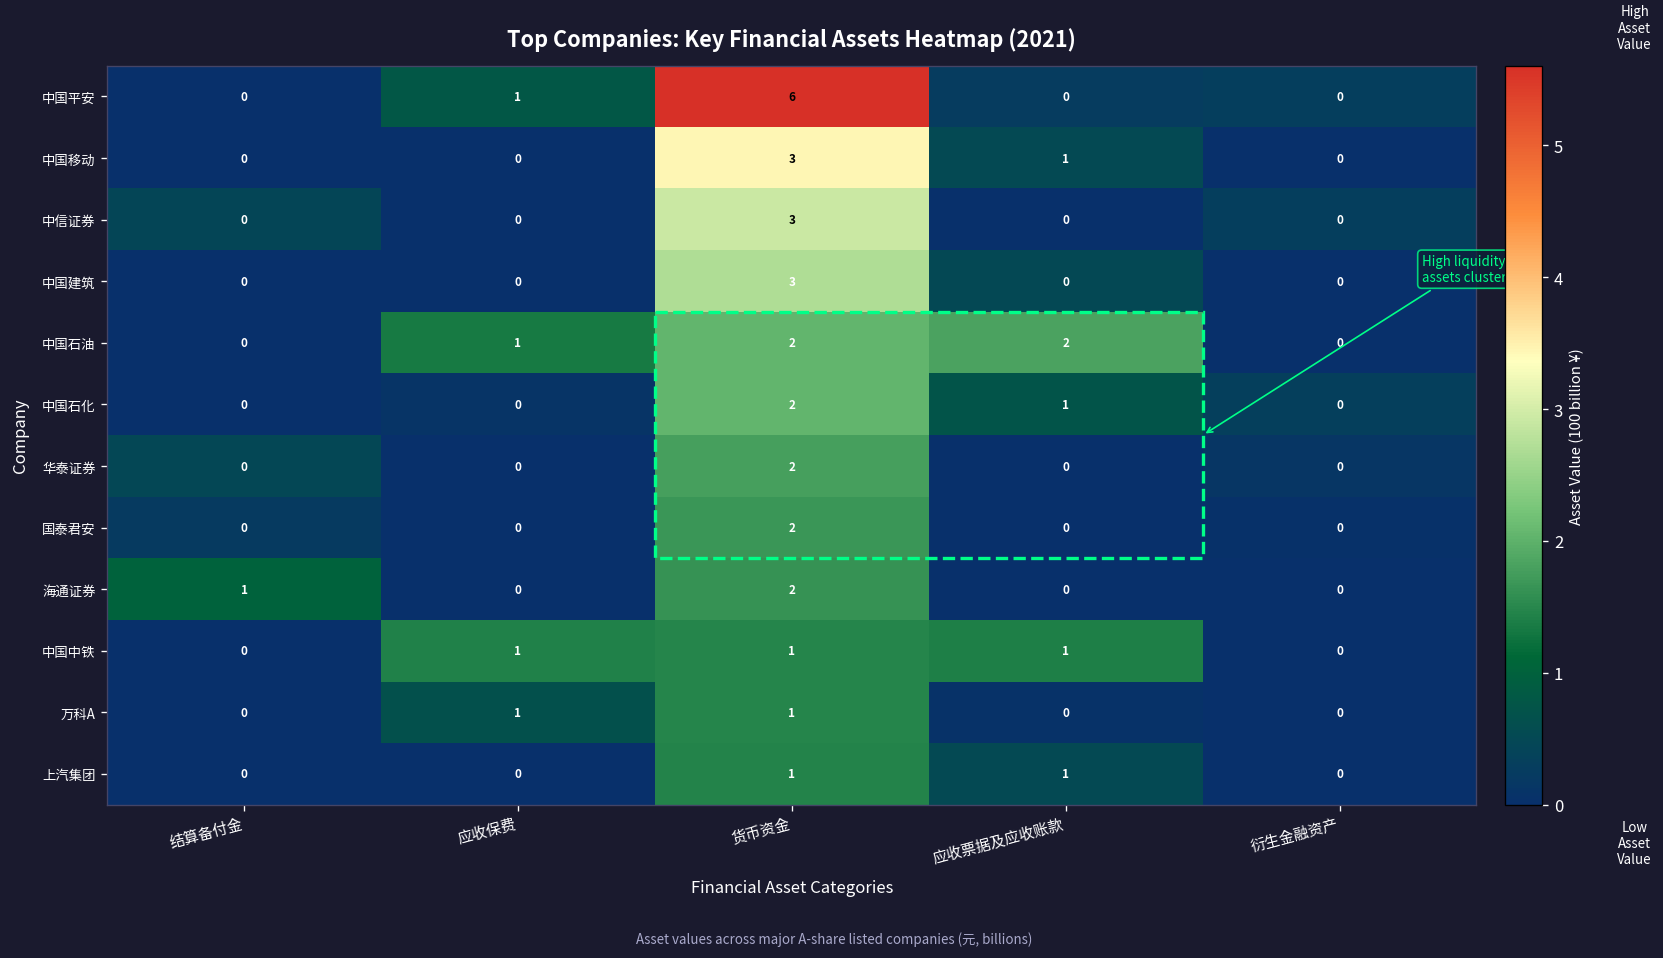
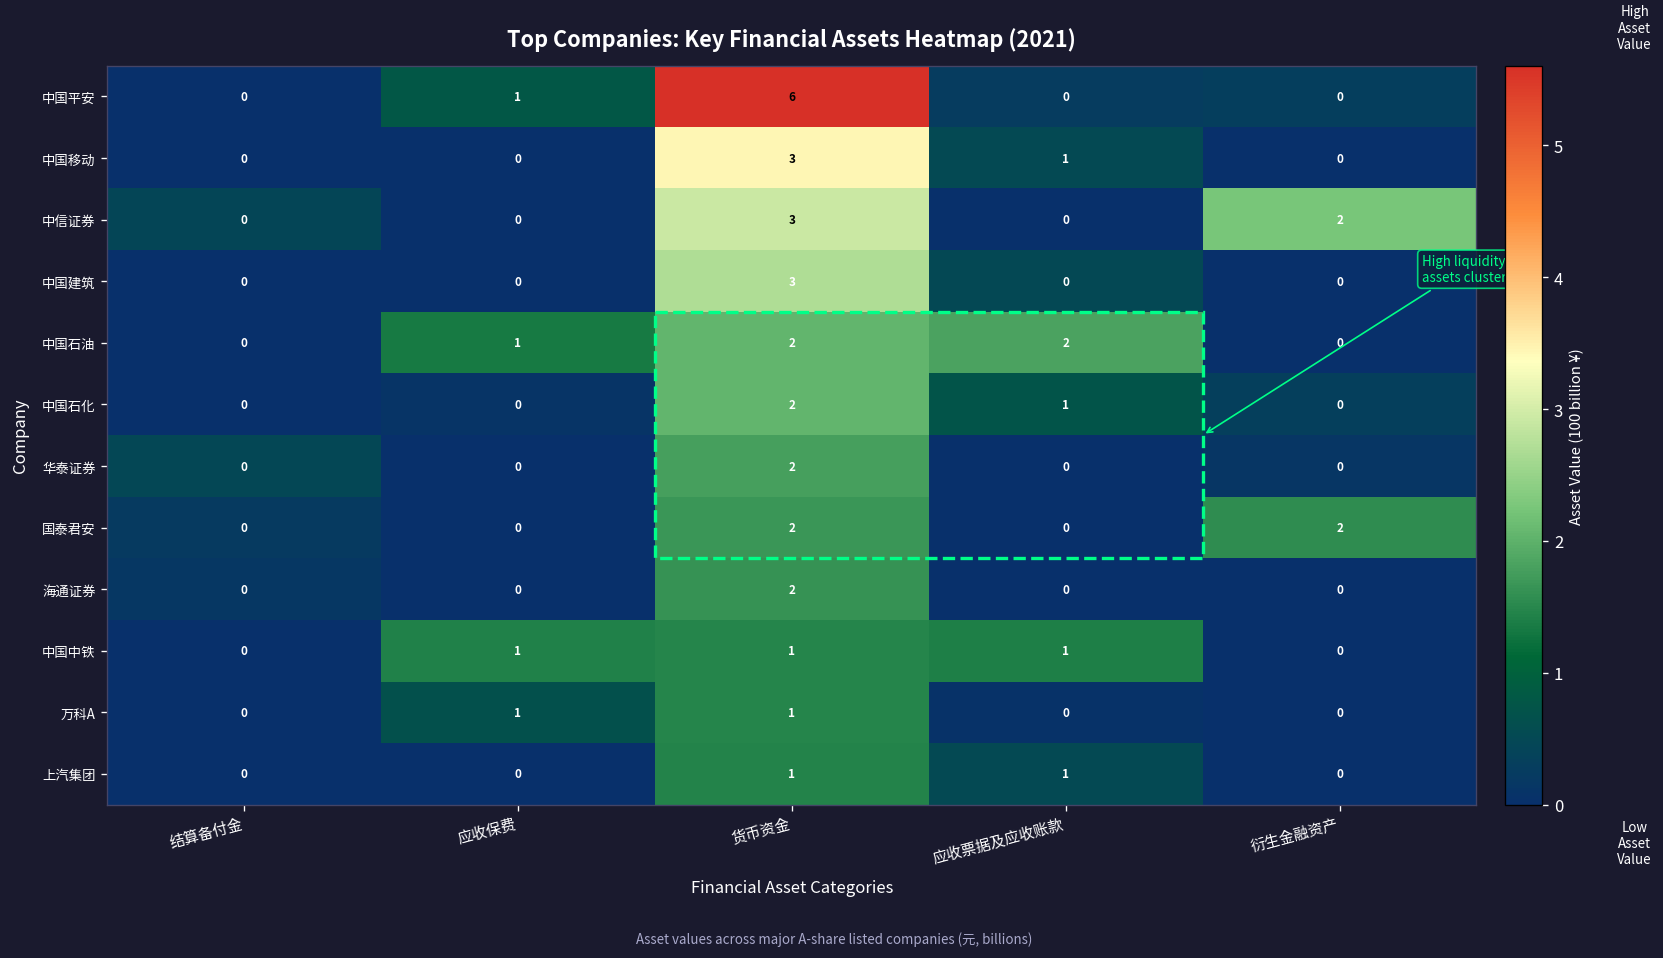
  {
    "中国平安": {
      "结算备付金": 0,
      "应收保费": 1,
      "货币资金": 6,
      "应收票据及应收账款": 0,
      "衍生金融资产": 0
    },
    "中国移动": {
      "结算备付金": 0,
      "应收保费": 0,
      "货币资金": 3,
      "应收票据及应收账款": 1,
      "衍生金融资产": 0
    },
    "中信证券": {
      "结算备付金": 0,
      "应收保费": 0,
      "货币资金": 3,
      "应收票据及应收账款": 0,
-     "衍生金融资产": 0
+     "衍生金融资产": 2
    },
    "中国建筑": {
      "结算备付金": 0,
      "应收保费": 0,
      "货币资金": 3,
      "应收票据及应收账款": 0
    },
    "中国石油": {
      "结算备付金": 0,
      "应收保费": 1,
      "货币资金": 2,
      "应收票据及应收账款": 2
    },
    "中国石化": {
      "结算备付金": 0,
      "应收保费": 0,
      "货币资金": 2,
      "应收票据及应收账款": 1
    },
    "华泰证券": {
      "结算备付金": 0,
      "应收保费": 0,
      "货币资金": 2,
      "应收票据及应收账款": 0,
      "衍生金融资产": 0
    },
    "国泰君安": {
      "结算备付金": 0,
      "应收保费": 0,
      "货币资金": 2,
      "应收票据及应收账款": 0,
-     "衍生金融资产": 0
+     "衍生金融资产": 2
    },
    "海通证券": {
-     "结算备付金": 1,
+     "结算备付金": 0,
      "应收保费": 0,
      "货币资金": 2,
      "应收票据及应收账款": 0,
      "衍生金融资产": 0
    },
    "中国中铁": {
      "结算备付金": 0,
      "应收保费": 1,
      "货币资金": 1,
      "应收票据及应收账款": 1,
      "衍生金融资产": 0
    },
    "万科A": {
      "结算备付金": 0,
      "应收保费": 1,
      "货币资金": 1,
      "应收票据及应收账款": 0,
      "衍生金融资产": 0
    },
    "上汽集团": {
      "结算备付金": 0,
      "应收保费": 0,
      "货币资金": 1,
      "应收票据及应收账款": 1,
      "衍生金融资产": 0
    }
  }
